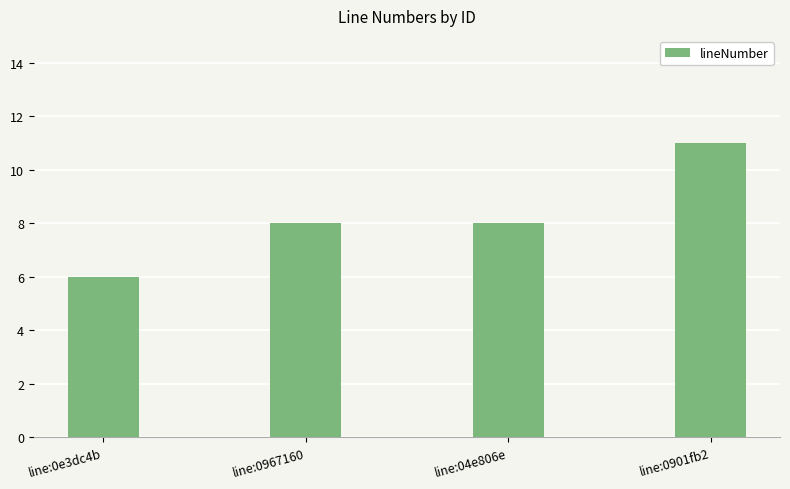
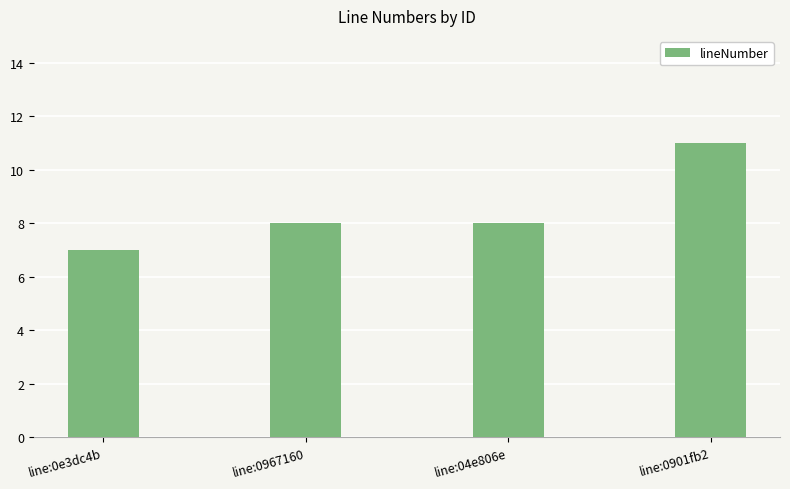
  {
-   "line:0e3dc4b": 6,
+   "line:0e3dc4b": 7,
    "line:0967160": 8,
    "line:04e806e": 8,
    "line:0901fb2": 11
  }
